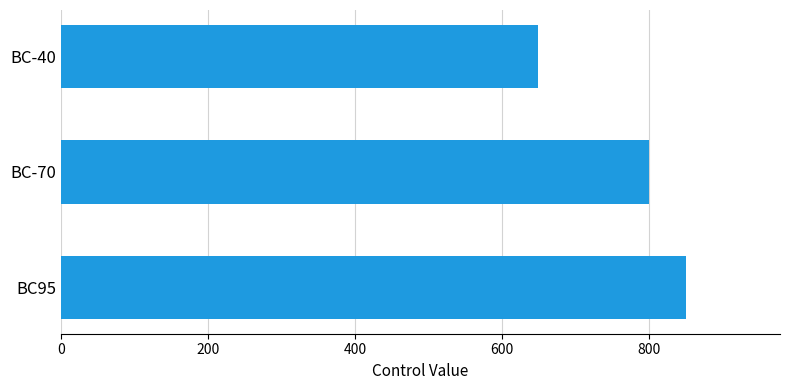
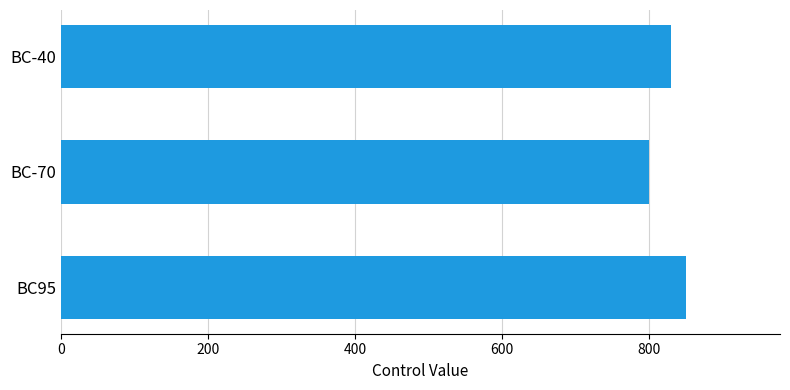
  {
-   "BC-40": 650,
+   "BC-40": 830,
    "BC-70": 800,
    "BC95": 850
  }
